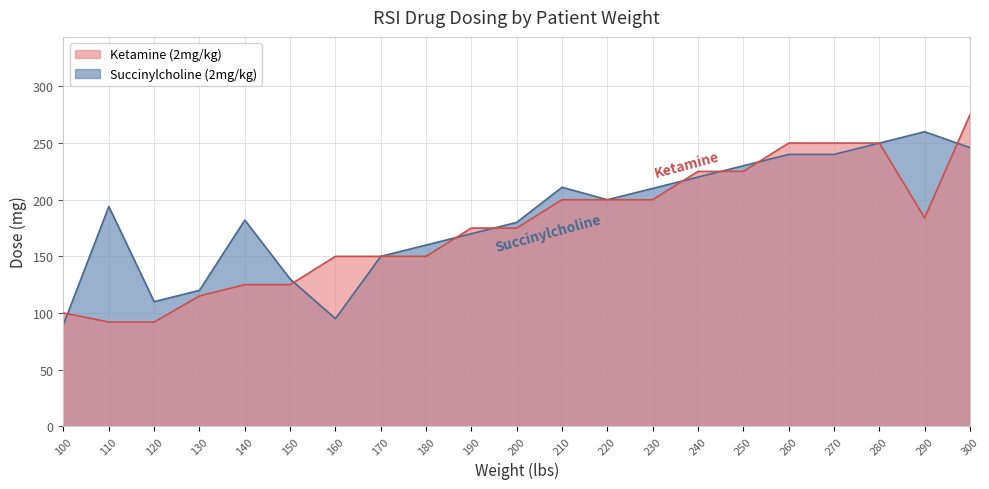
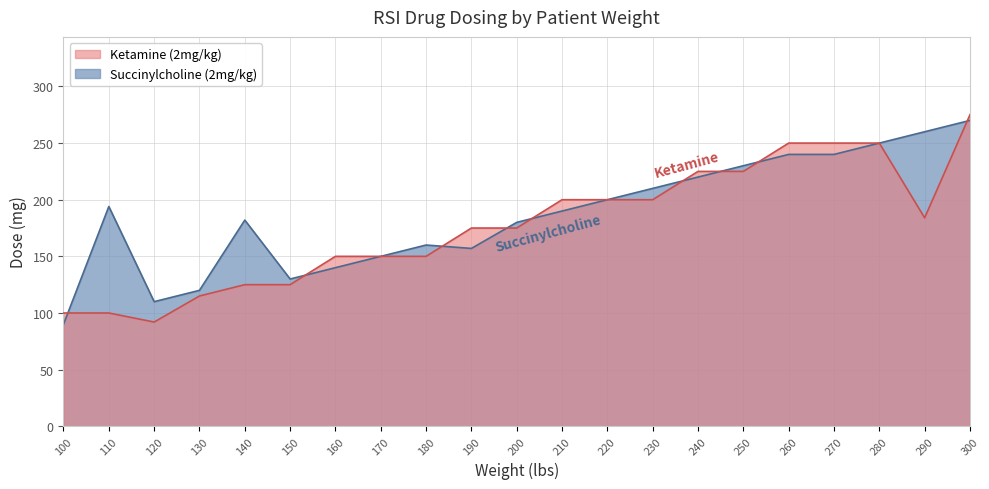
  {
    "Ketamine (2mg/kg)": {
      "100": 100,
-     "110": 92,
+     "110": 100,
      "120": 92,
      "130": 115,
      "140": 125,
      "150": 125,
      "160": 150,
      "180": 150,
      "190": 175,
      "200": 175,
      "210": 200,
      "230": 200,
      "240": 225,
      "250": 225,
      "260": 250,
      "270": 250,
      "290": 184,
      "300": 275
    },
    "Succinylcholine (2mg/kg)": {
      "100": 90,
      "110": 194,
      "120": 110,
      "130": 120,
      "140": 182,
      "150": 130,
-     "160": 95,
+     "160": 140,
      "180": 160,
-     "190": 170,
+     "190": 157,
      "200": 180,
-     "210": 211,
+     "210": 190,
      "230": 210,
      "240": 220,
      "250": 230,
      "260": 240,
      "270": 240,
      "290": 260,
-     "300": 246
+     "300": 270
    }
  }
